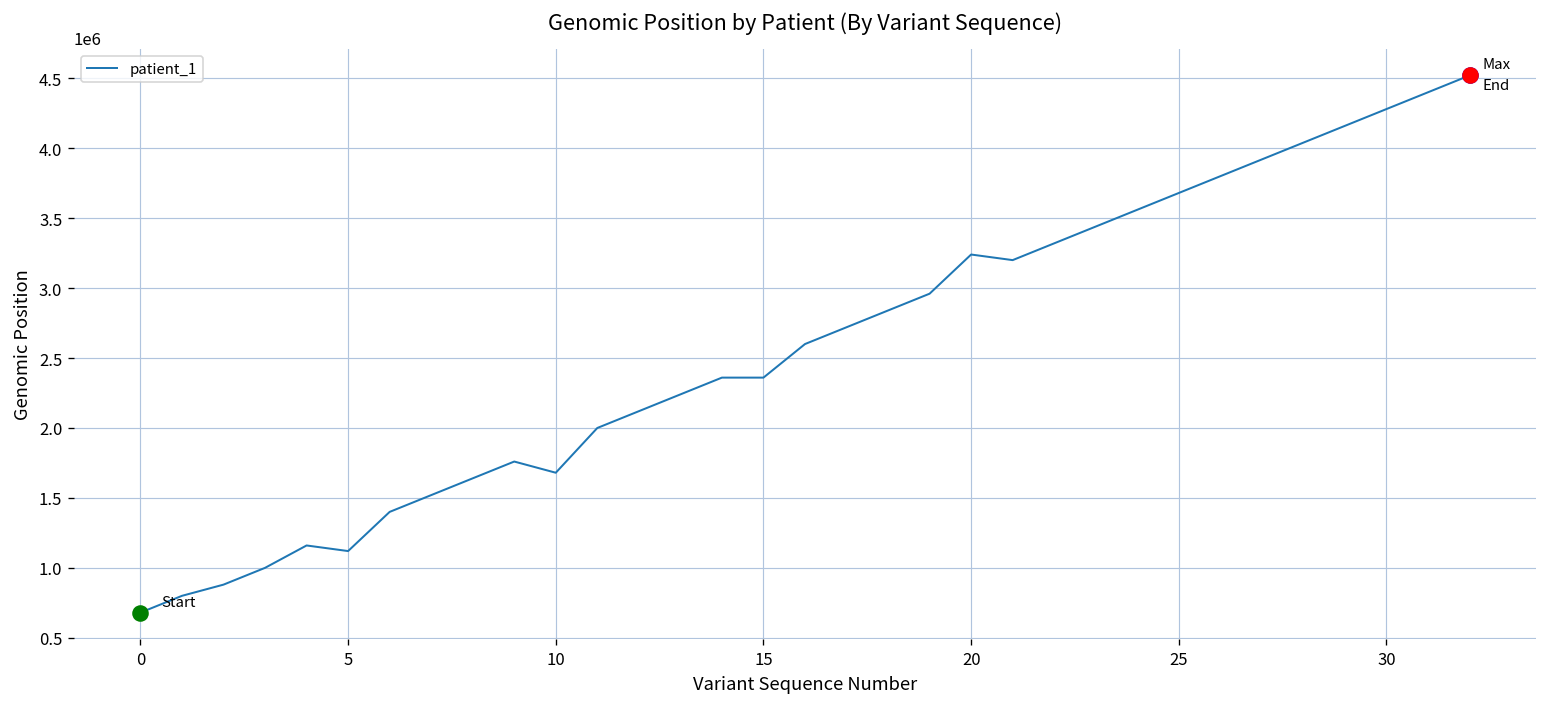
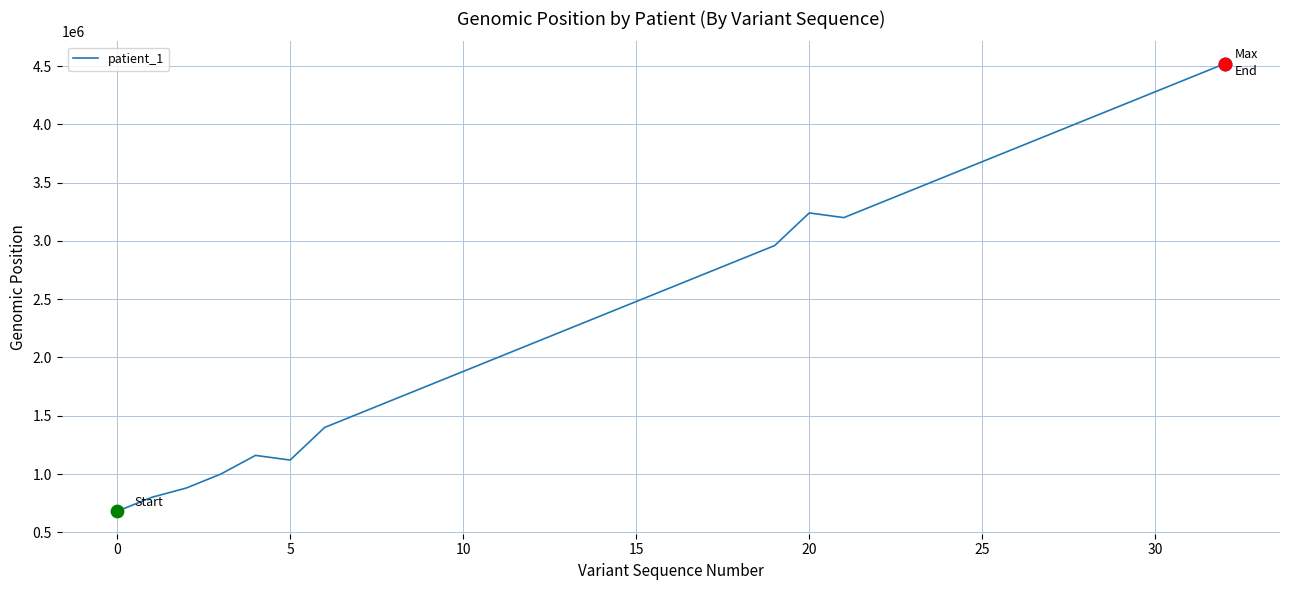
  {
    "patient_1": {
      "5": 1120000,
-     "10": 1680000,
-     "15": 2360000,
+     "10": 1880000,
+     "15": 2480000,
      "20": 3240000,
      "25": 3680000,
      "30": 4280000
    }
  }
